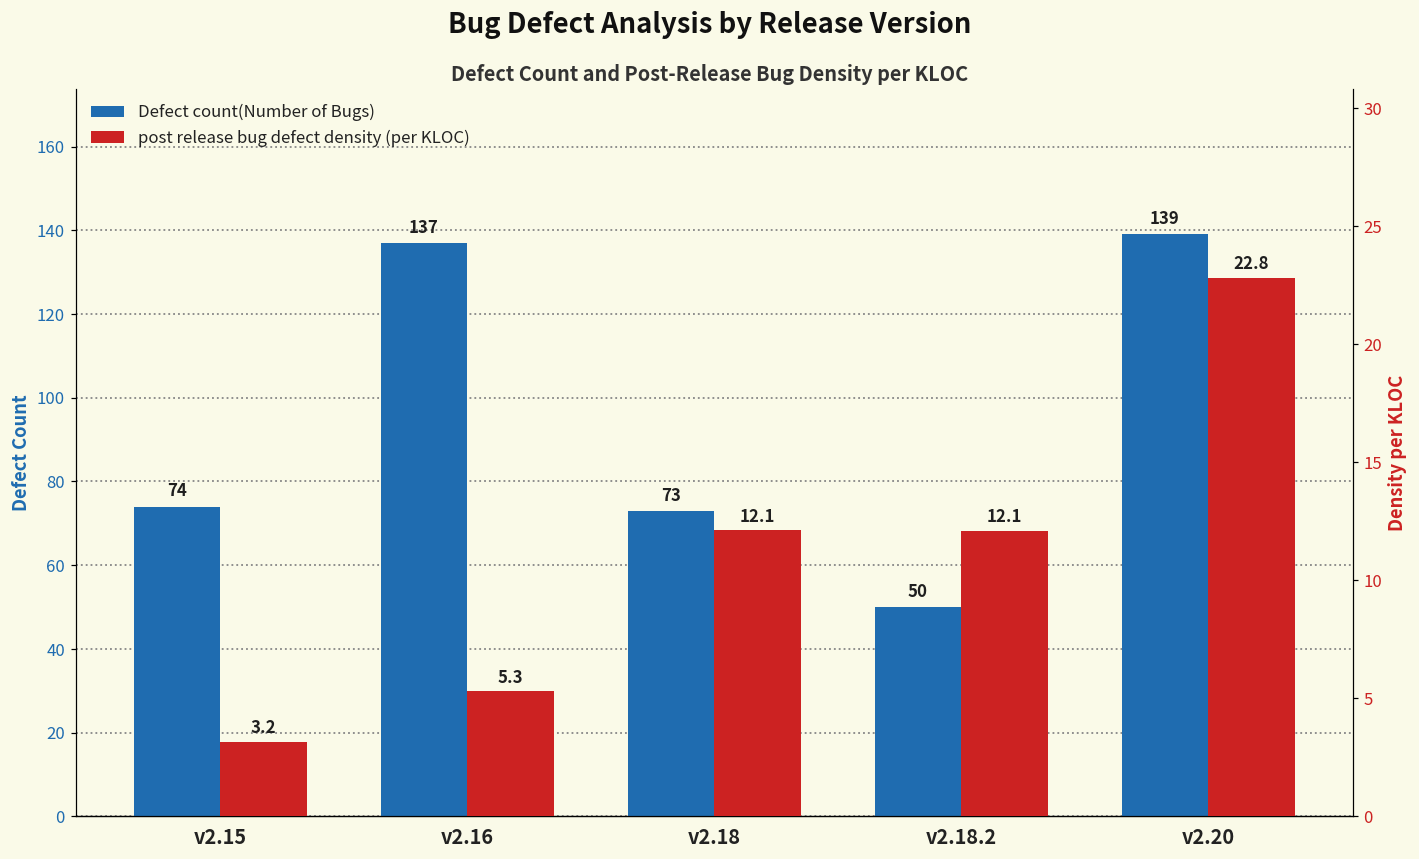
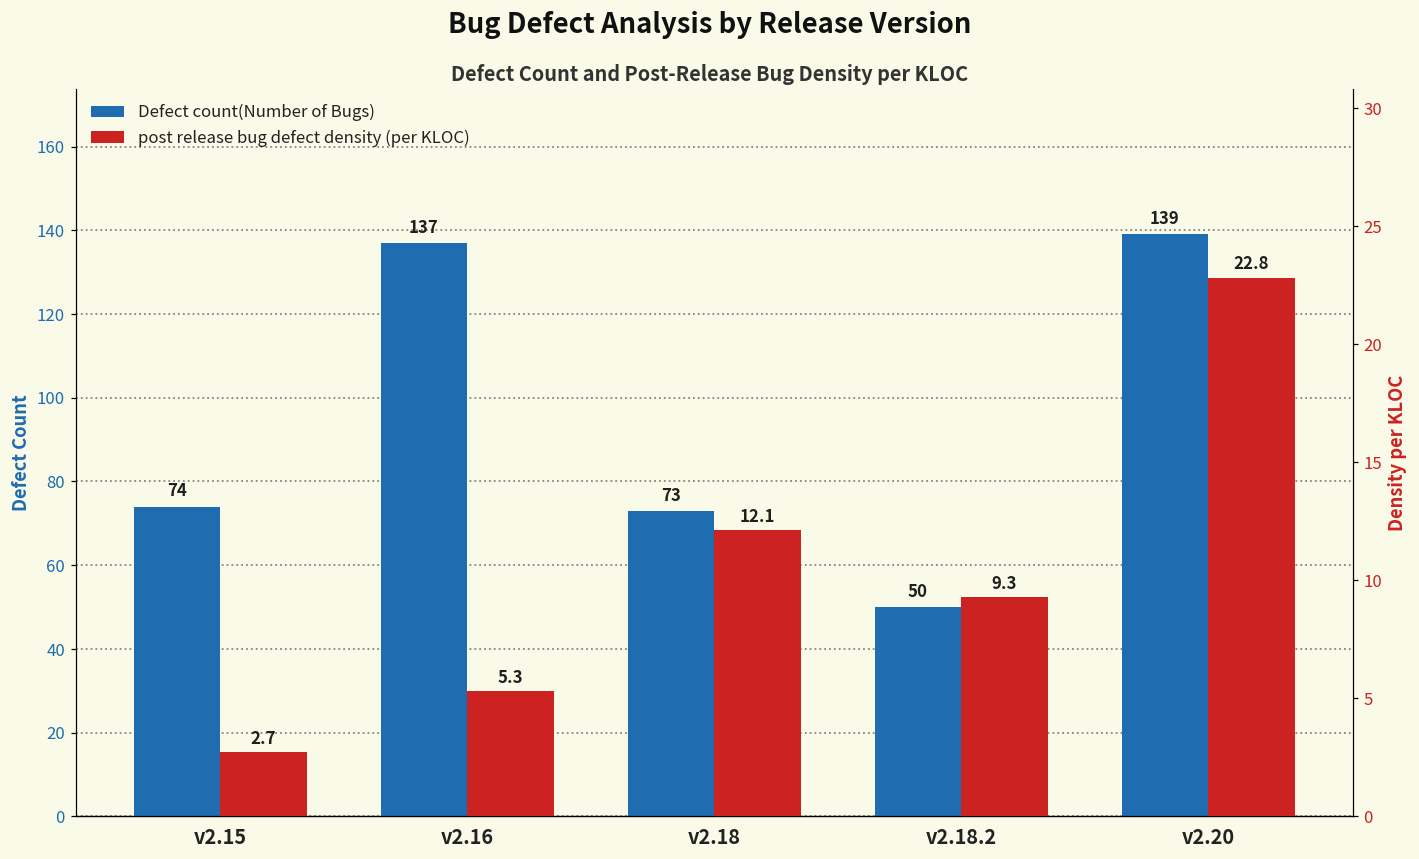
  {
    "Defect count(Number of Bugs)": {
      "v2.15": 74,
      "v2.16": 137,
      "v2.18": 73,
      "v2.18.2": 50,
      "v2.20": 139
    },
    "post release bug defect density (per KLOC)": {
-     "v2.15": 3.2,
+     "v2.15": 2.7,
      "v2.16": 5.3,
      "v2.18": 12.1,
-     "v2.18.2": 12.1,
+     "v2.18.2": 9.3,
      "v2.20": 22.8
    }
  }
